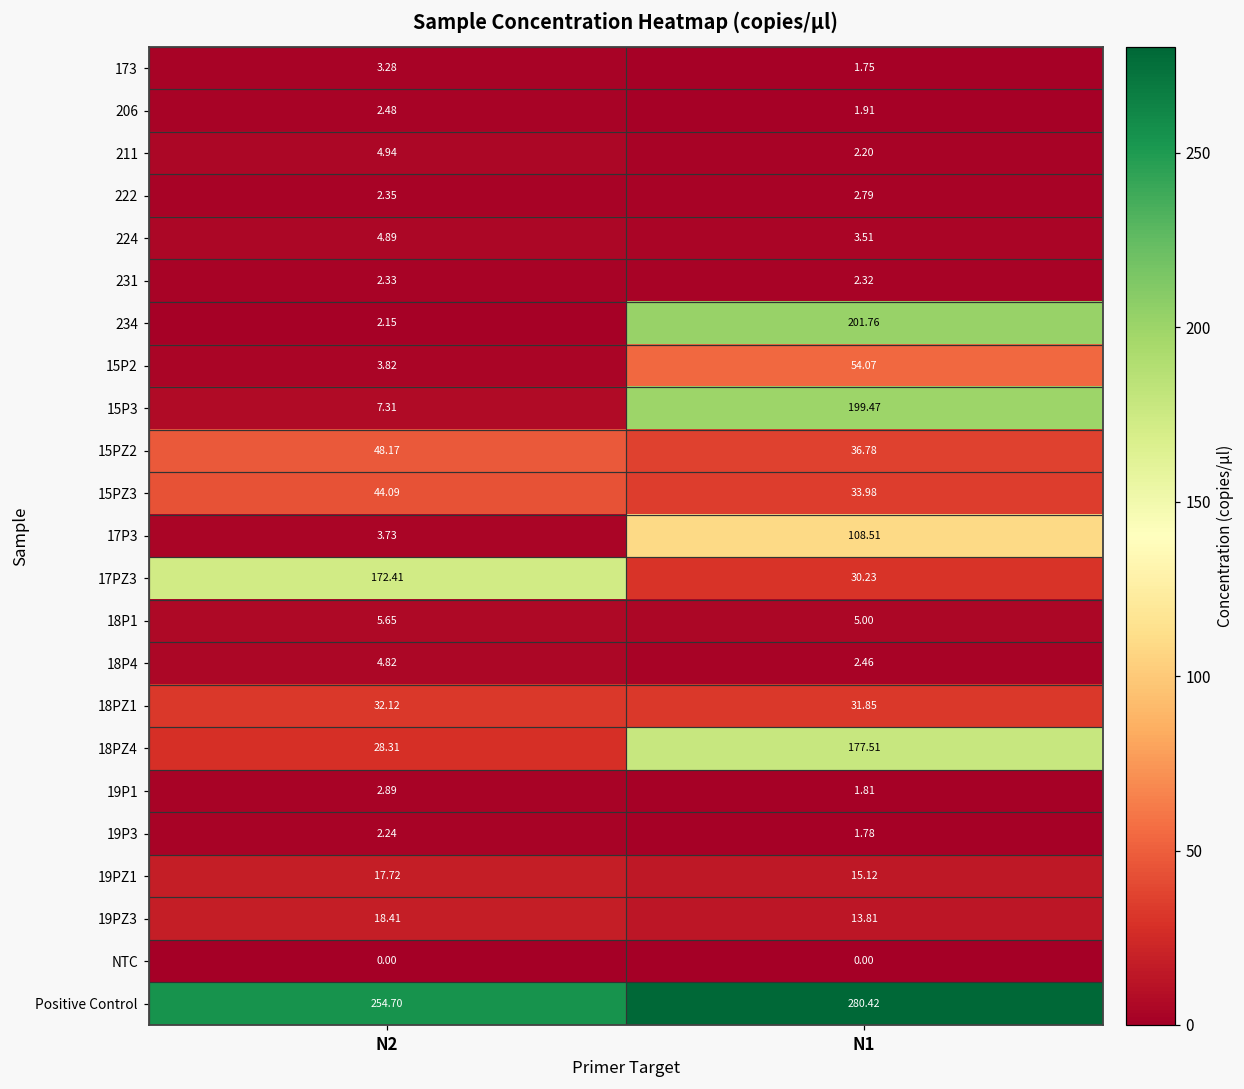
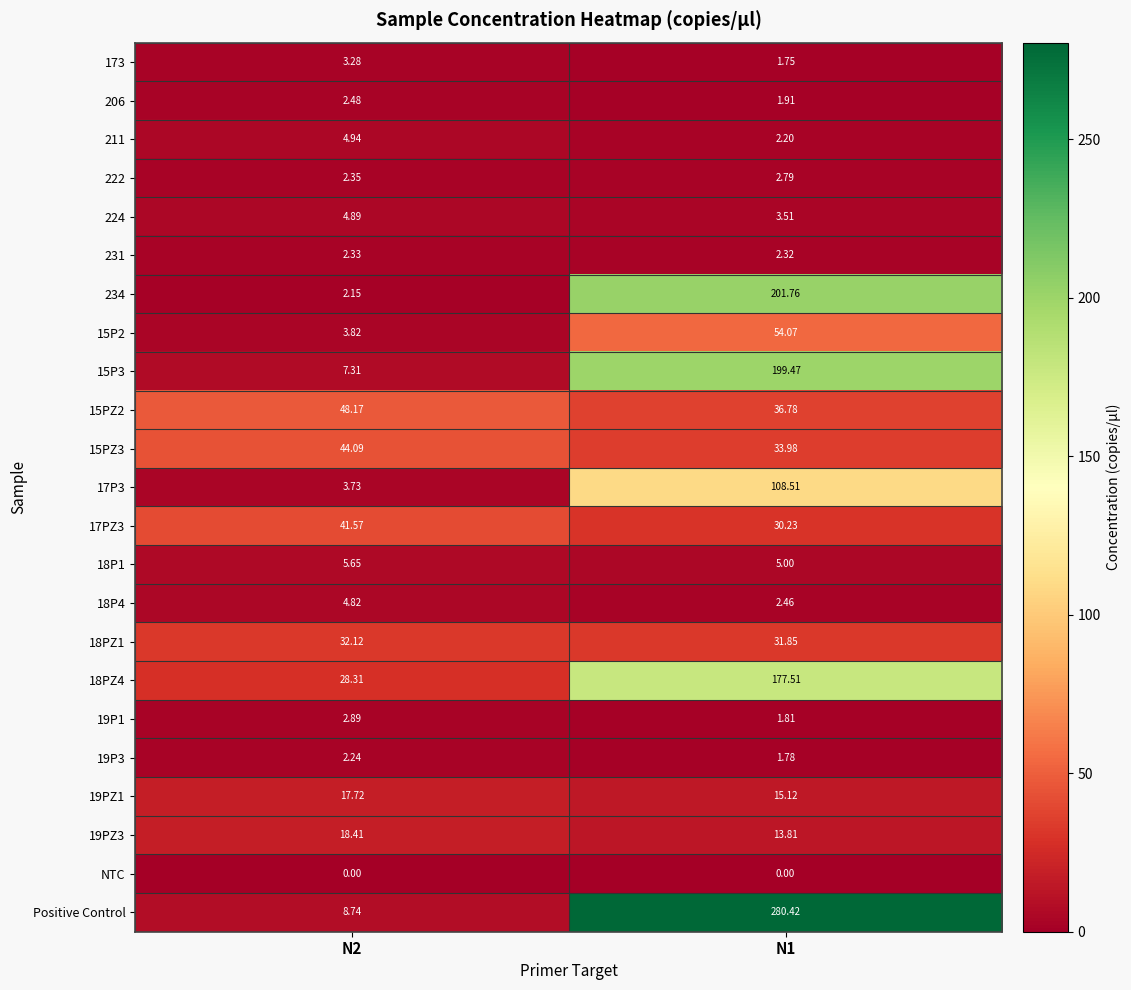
  {
    "173": {
      "N2": 3.28,
      "N1": 1.75
    },
    "206": {
      "N2": 2.48,
      "N1": 1.91
    },
    "211": {
      "N2": 4.94,
      "N1": 2.20
    },
    "222": {
      "N2": 2.35,
      "N1": 2.79
    },
    "224": {
      "N2": 4.89,
      "N1": 3.51
    },
    "231": {
      "N2": 2.33,
      "N1": 2.32
    },
    "234": {
      "N2": 2.15,
      "N1": 201.76
    },
    "15P2": {
      "N2": 3.82,
      "N1": 54.07
    },
    "15P3": {
      "N2": 7.31,
      "N1": 199.47
    },
    "15PZ2": {
      "N2": 48.17,
      "N1": 36.78
    },
    "15PZ3": {
      "N2": 44.09,
      "N1": 33.98
    },
    "17P3": {
      "N2": 3.73,
      "N1": 108.51
    },
    "17PZ3": {
-     "N2": 172.41,
+     "N2": 41.57,
      "N1": 30.23
    },
    "18P1": {
      "N2": 5.65,
      "N1": 5.00
    },
    "18P4": {
      "N2": 4.82,
      "N1": 2.46
    },
    "18PZ1": {
      "N2": 32.12,
      "N1": 31.85
    },
    "18PZ4": {
      "N2": 28.31,
      "N1": 177.51
    },
    "19P1": {
      "N2": 2.89,
      "N1": 1.81
    },
    "19P3": {
      "N2": 2.24,
      "N1": 1.78
    },
    "19PZ1": {
      "N2": 17.72,
      "N1": 15.12
    },
    "19PZ3": {
      "N2": 18.41,
      "N1": 13.81
    },
    "NTC": {
      "N2": 0.00,
      "N1": 0.00
    },
    "Positive Control": {
-     "N2": 254.70,
+     "N2": 8.74,
      "N1": 280.42
    }
  }
